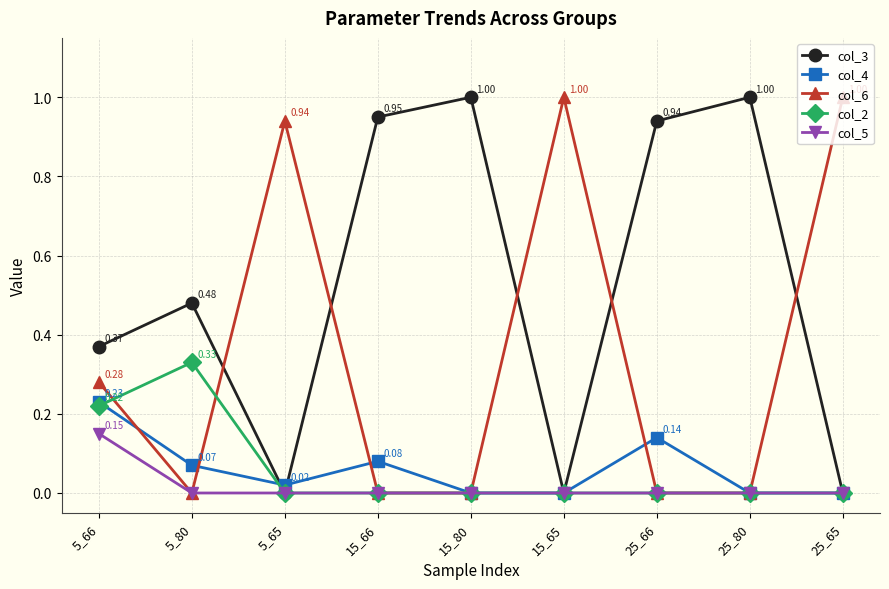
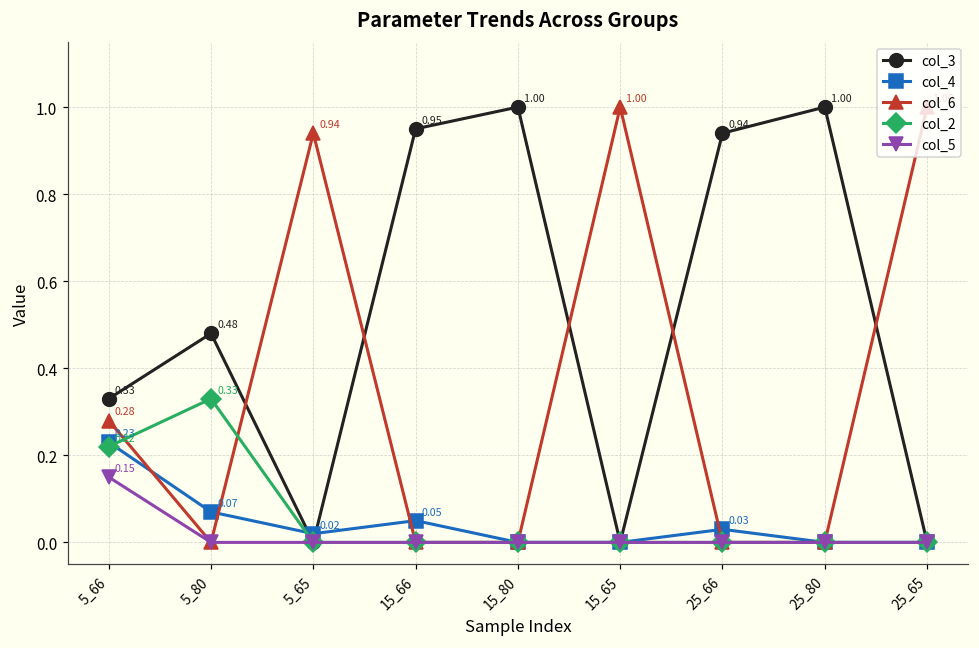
  {
    "col_3": {
-     "5_66": 0.37,
+     "5_66": 0.33,
      "5_80": 0.48,
      "15_66": 0.95,
      "15_80": 1.00,
      "25_66": 0.94,
      "25_80": 1.00
    },
    "col_4": {
      "5_80": 0.07,
      "5_65": 0.02,
-     "15_66": 0.08,
-     "25_66": 0.14
+     "15_66": 0.05,
+     "25_66": 0.03
    },
    "col_6": {
      "5_66": 0.28,
      "5_65": 0.94,
      "15_65": 1.00
    },
    "col_2": {
      "5_80": 0.33
    },
    "col_5": {
      "5_66": 0.15
    }
  }
